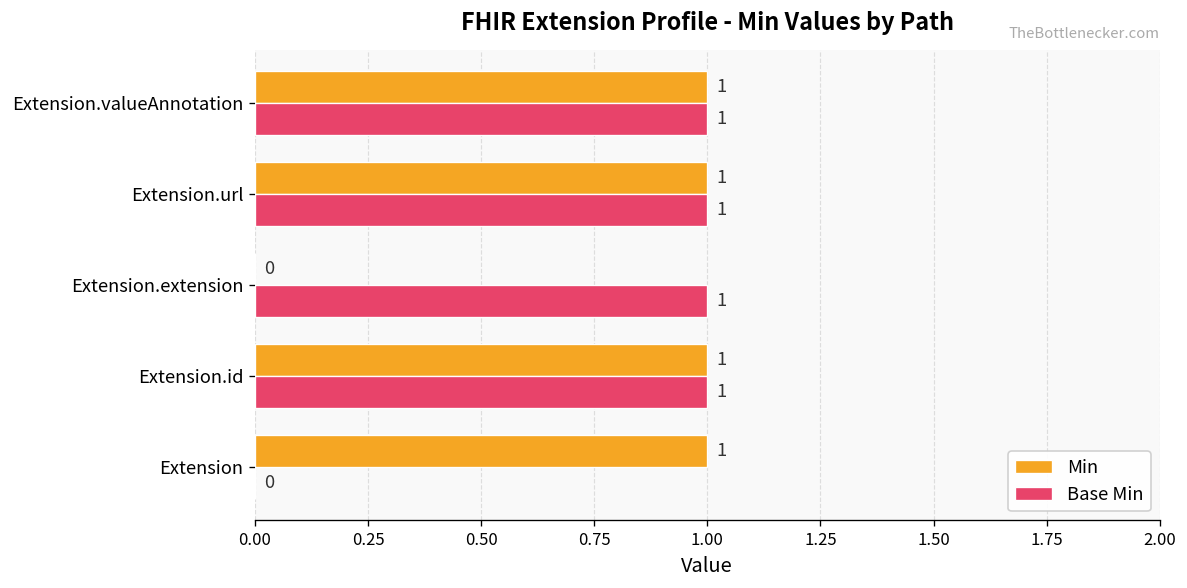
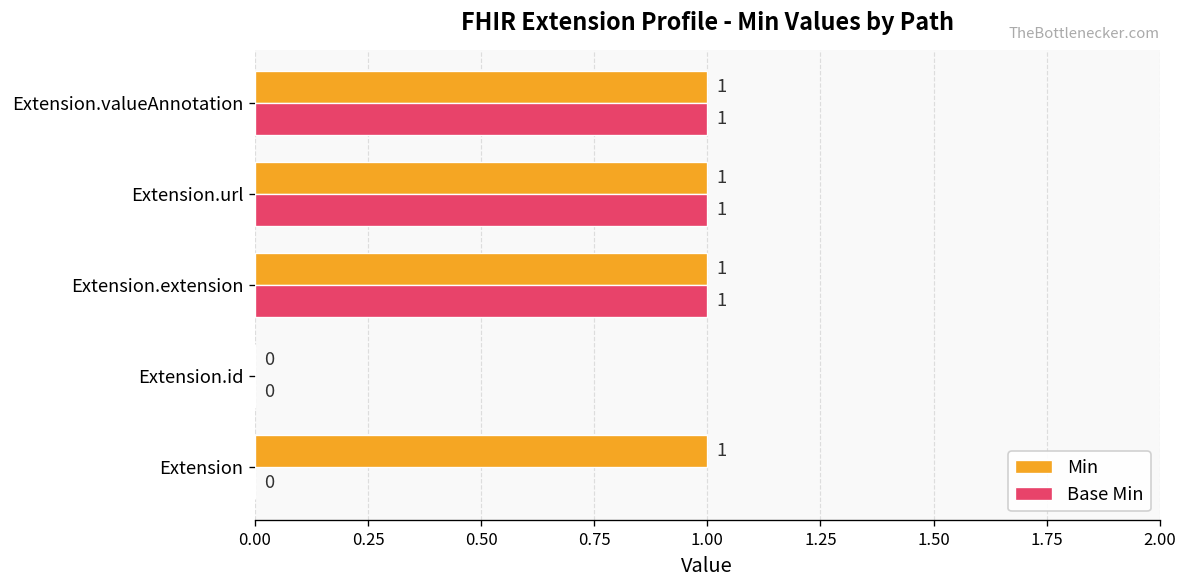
  {
    "Min": {
      "Extension.valueAnnotation": 1,
      "Extension.url": 1,
-     "Extension.extension": 0,
-     "Extension.id": 1,
+     "Extension.extension": 1,
+     "Extension.id": 0,
      "Extension": 1
    },
    "Base Min": {
      "Extension.valueAnnotation": 1,
      "Extension.url": 1,
      "Extension.extension": 1,
-     "Extension.id": 1,
+     "Extension.id": 0,
      "Extension": 0
    }
  }
